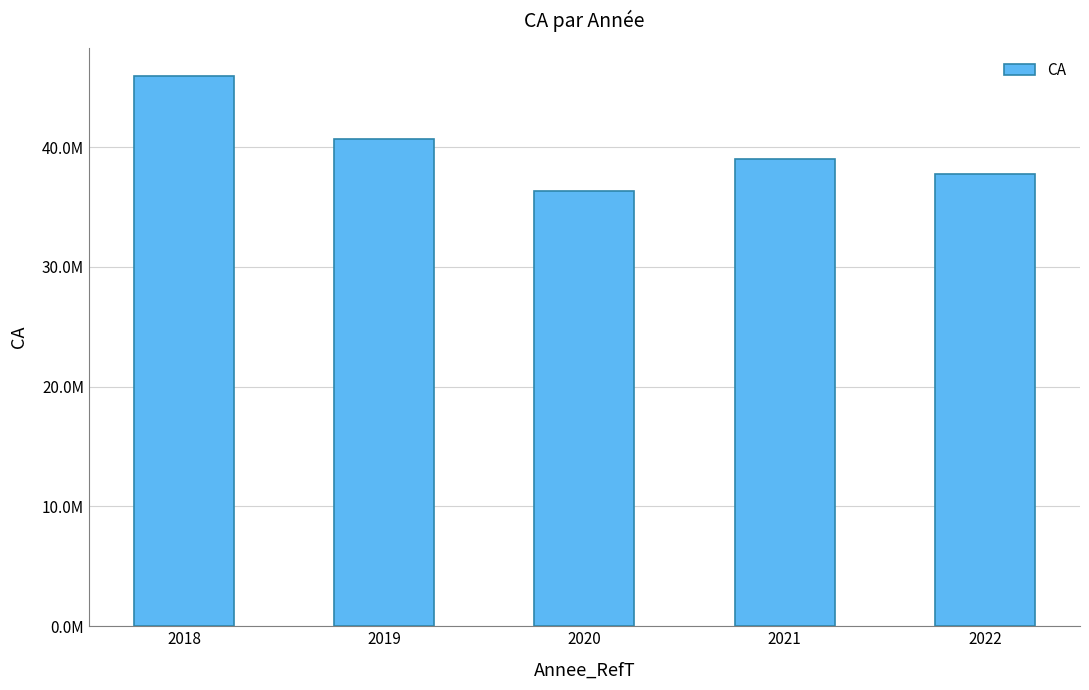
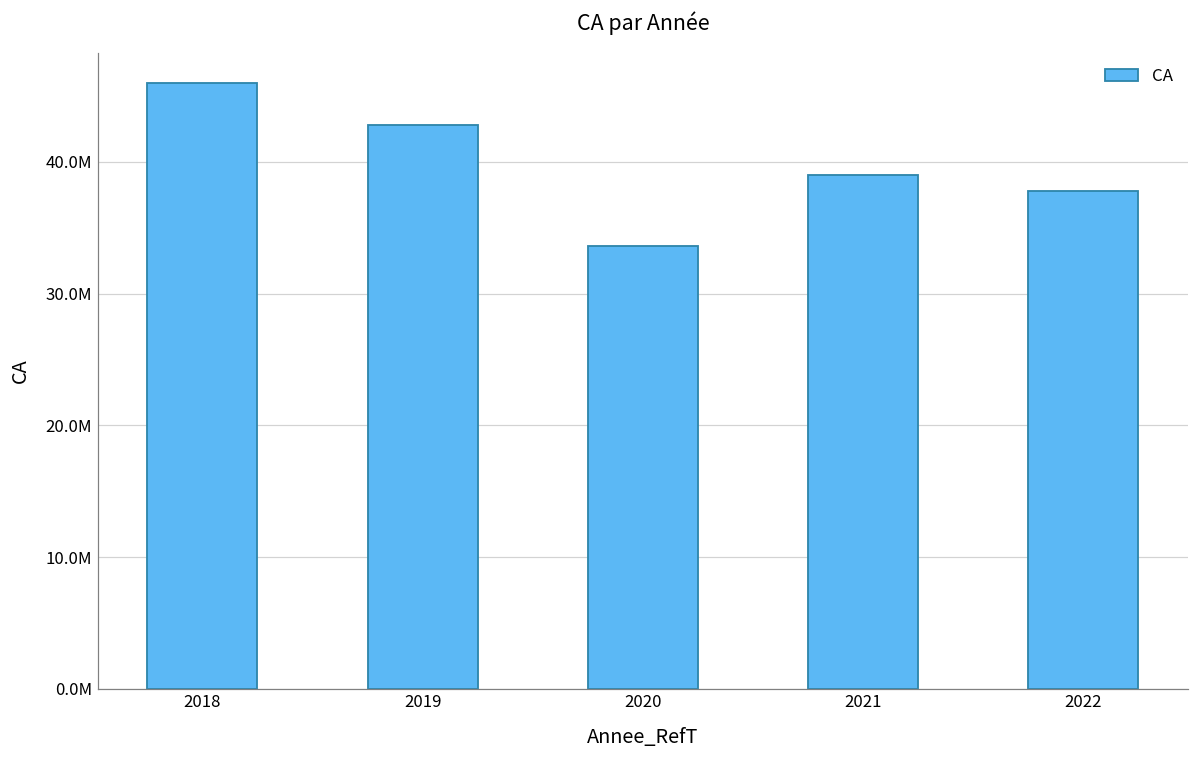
  {
    "2018": 46000000,
-   "2019": 40700000,
-   "2020": 36300000,
+   "2019": 42800000,
+   "2020": 33600000,
    "2021": 39000000,
    "2022": 37800000
  }
